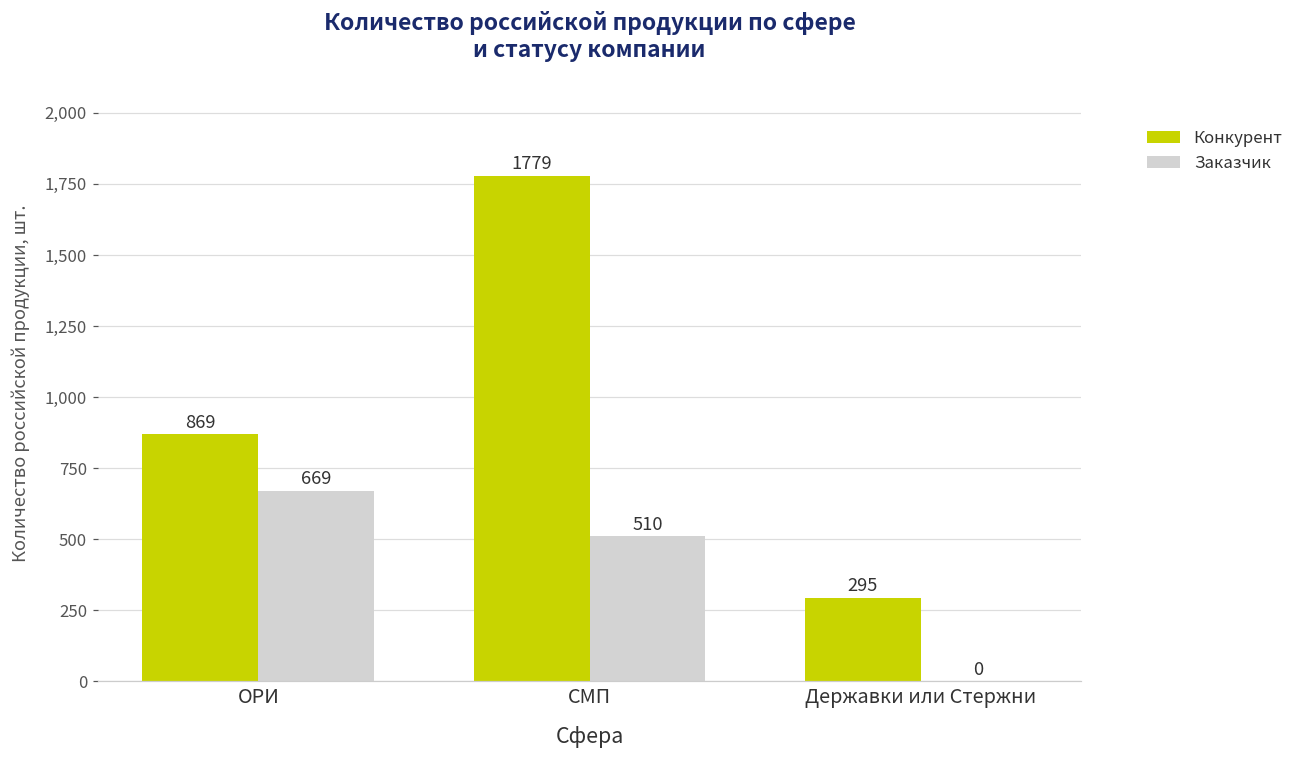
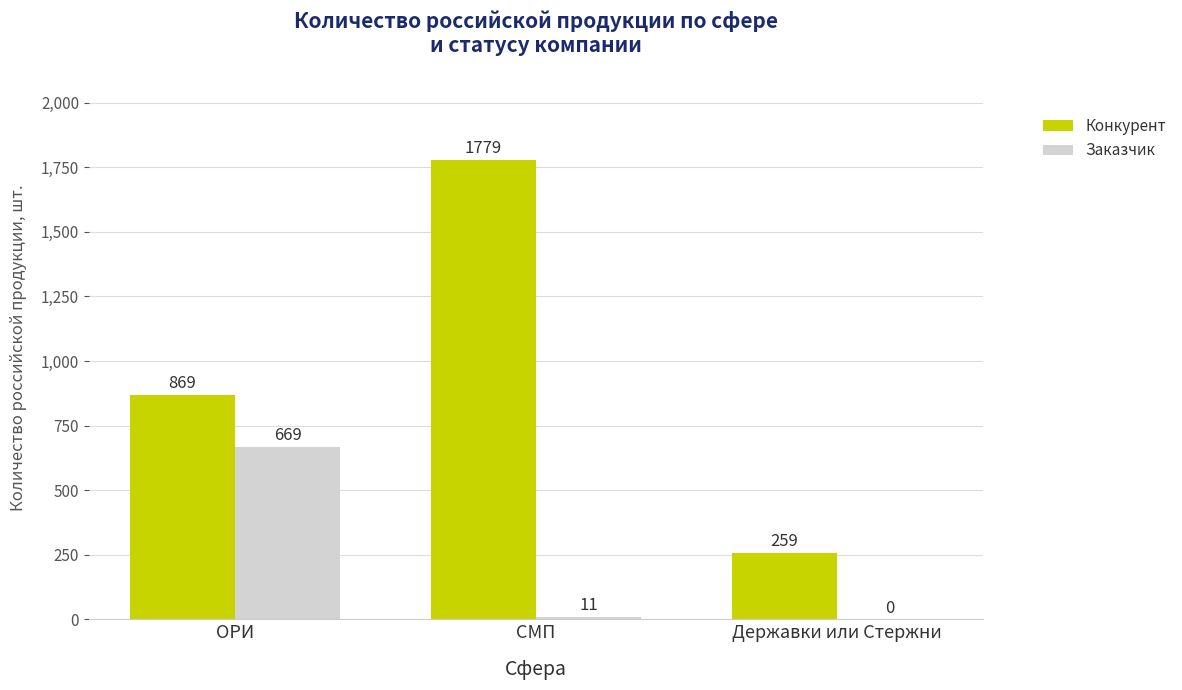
  {
    "Конкурент": {
      "ОРИ": 869,
      "СМП": 1779,
-     "Державки или Стержни": 295
+     "Державки или Стержни": 259
    },
    "Заказчик": {
      "ОРИ": 669,
-     "СМП": 510,
+     "СМП": 11,
      "Державки или Стержни": 0
    }
  }
